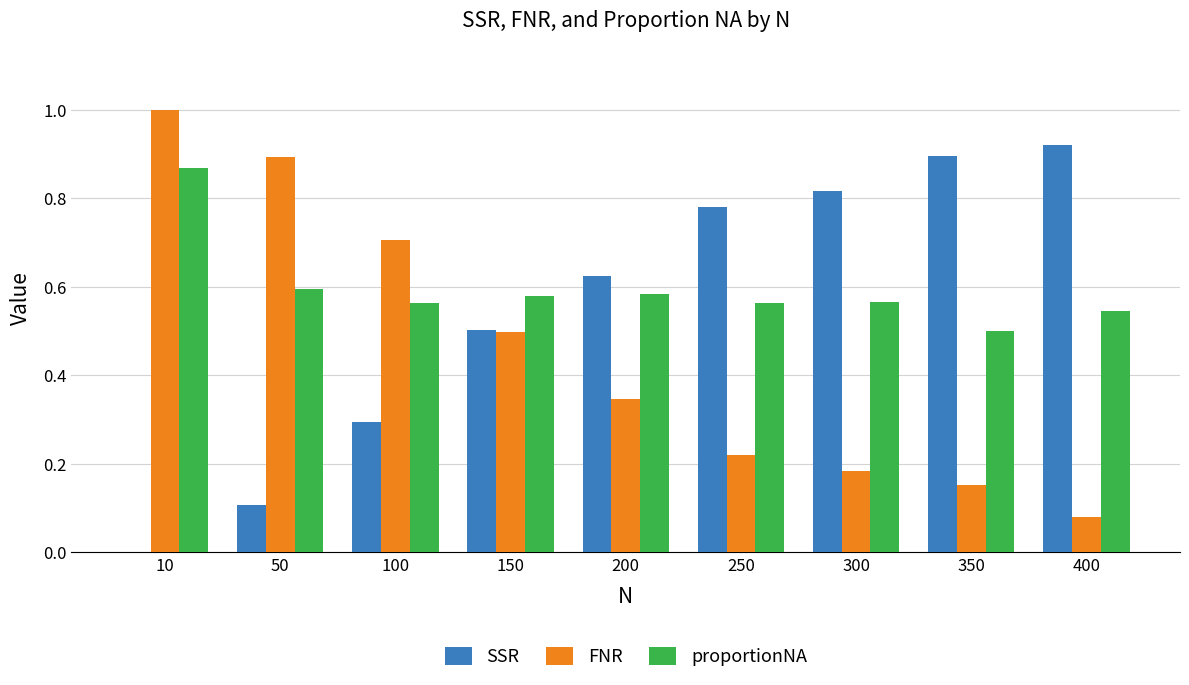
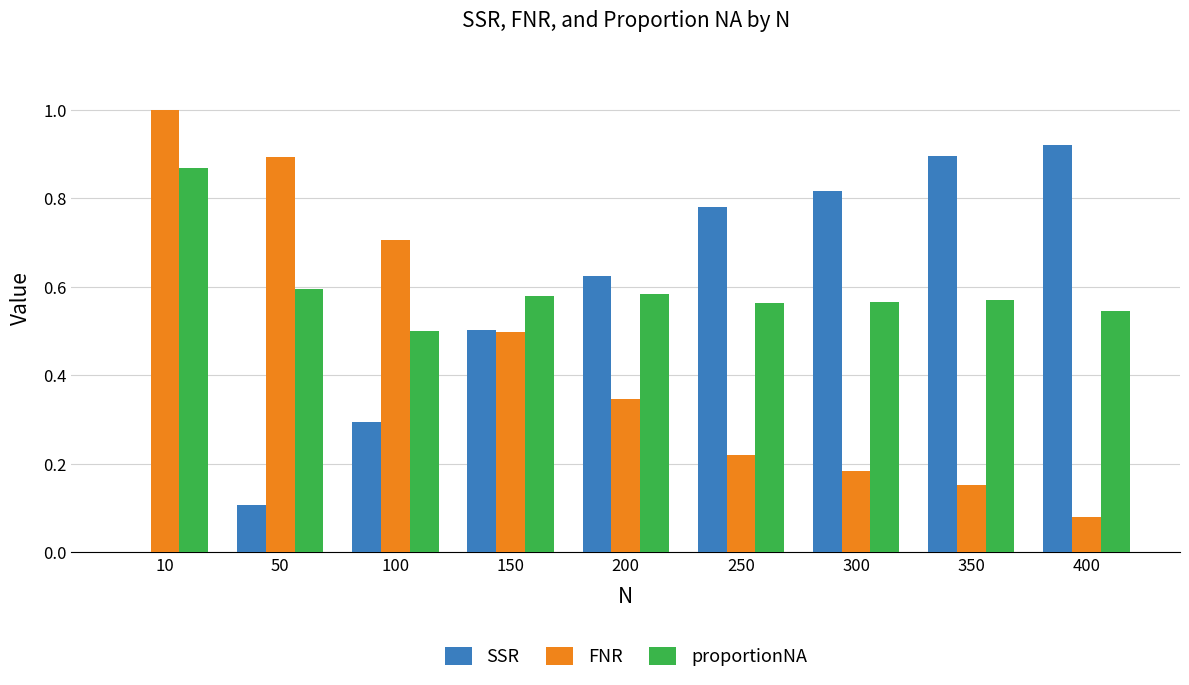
  {
    "SSR": {
      "10": 0.00,
      "50": 0.11,
      "100": 0.30,
      "150": 0.50,
      "200": 0.63,
      "250": 0.78,
      "300": 0.82,
      "350": 0.89,
      "400": 0.92
    },
    "FNR": {
      "10": 1.00,
      "50": 0.89,
      "100": 0.70,
      "150": 0.50,
      "200": 0.35,
      "250": 0.22,
      "300": 0.18,
      "350": 0.15,
      "400": 0.08
    },
    "proportionNA": {
      "10": 0.87,
      "50": 0.60,
-     "100": 0.56,
+     "100": 0.50,
      "150": 0.58,
      "200": 0.58,
      "250": 0.56,
      "300": 0.57,
-     "350": 0.50,
+     "350": 0.57,
      "400": 0.54
    }
  }
